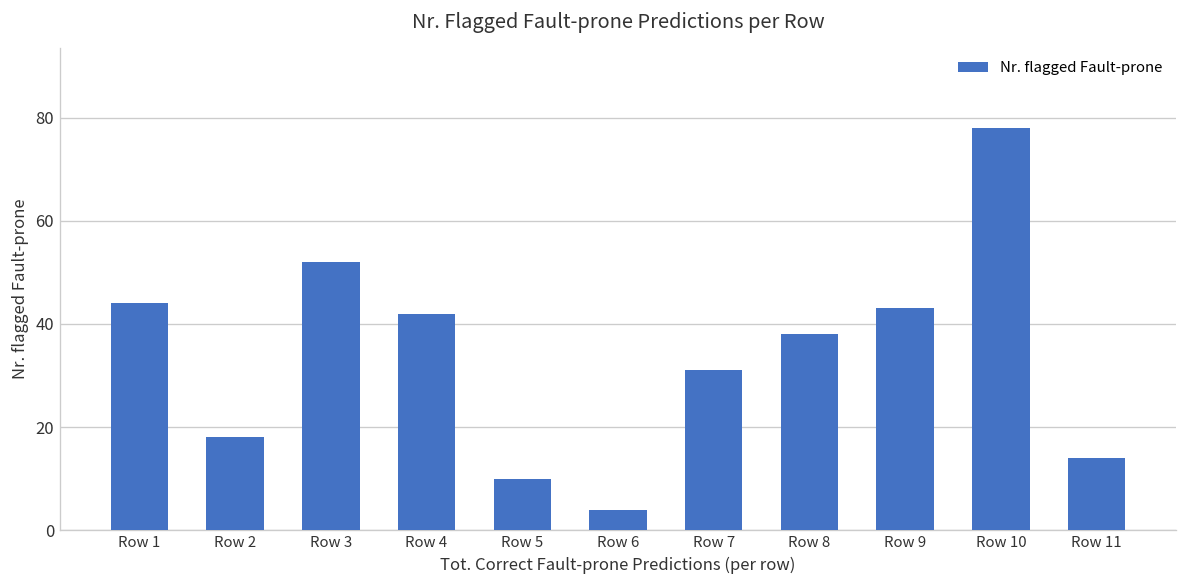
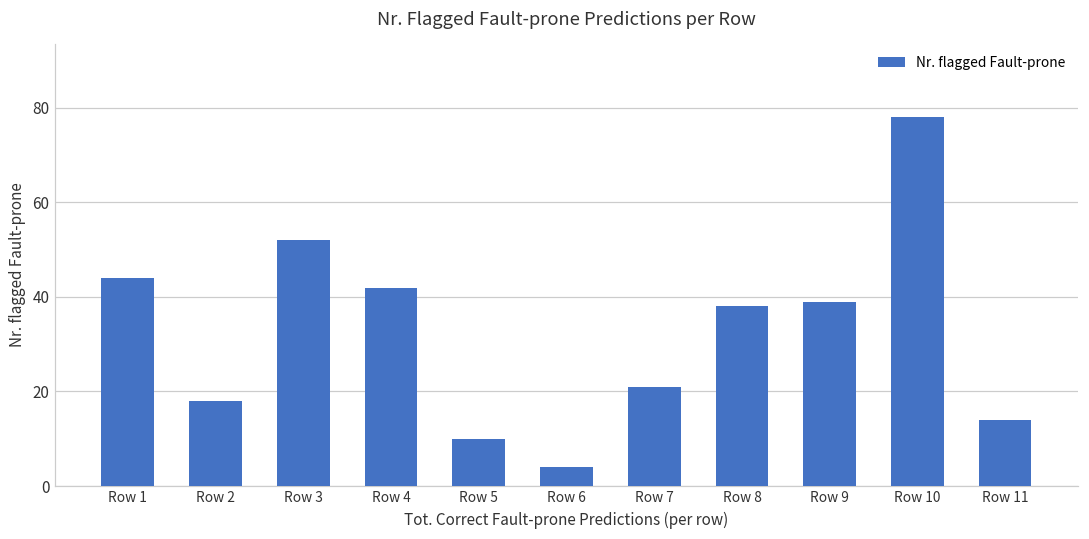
  {
    "Row 1": 44,
    "Row 2": 18,
    "Row 3": 52,
    "Row 4": 42,
    "Row 5": 10,
    "Row 6": 4,
-   "Row 7": 31,
+   "Row 7": 21,
    "Row 8": 38,
-   "Row 9": 43,
+   "Row 9": 39,
    "Row 10": 78,
    "Row 11": 14
  }
